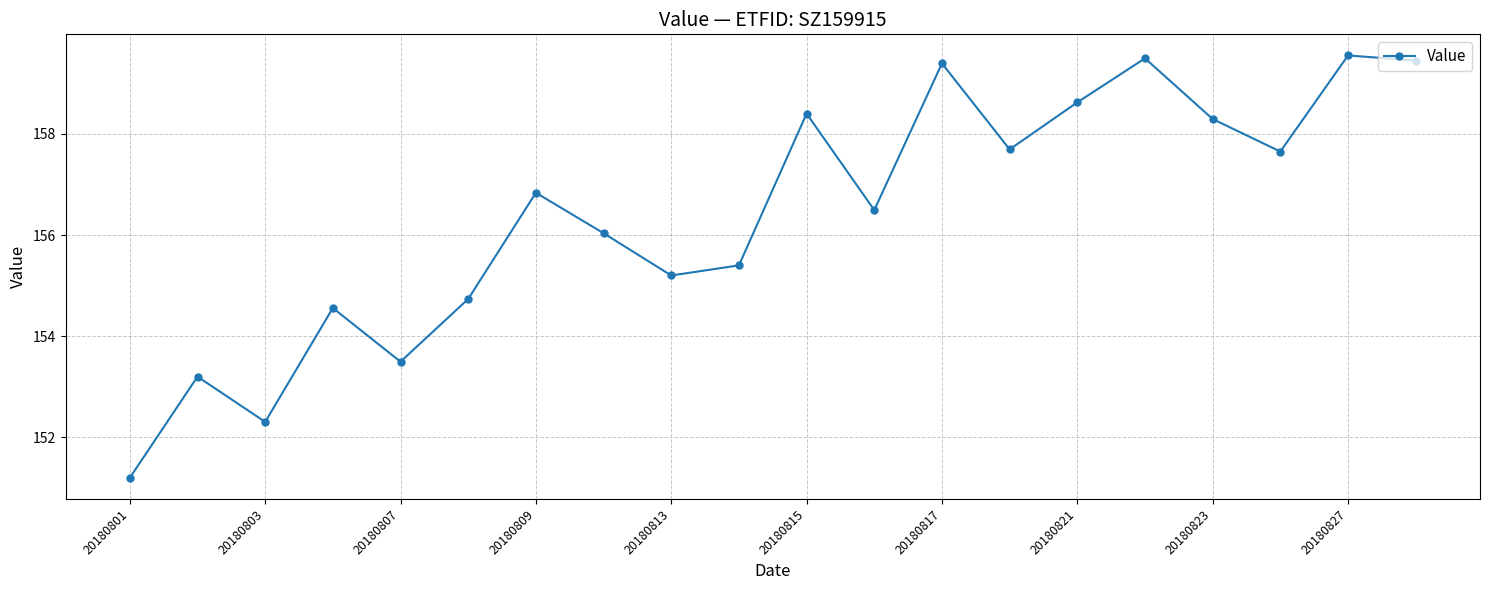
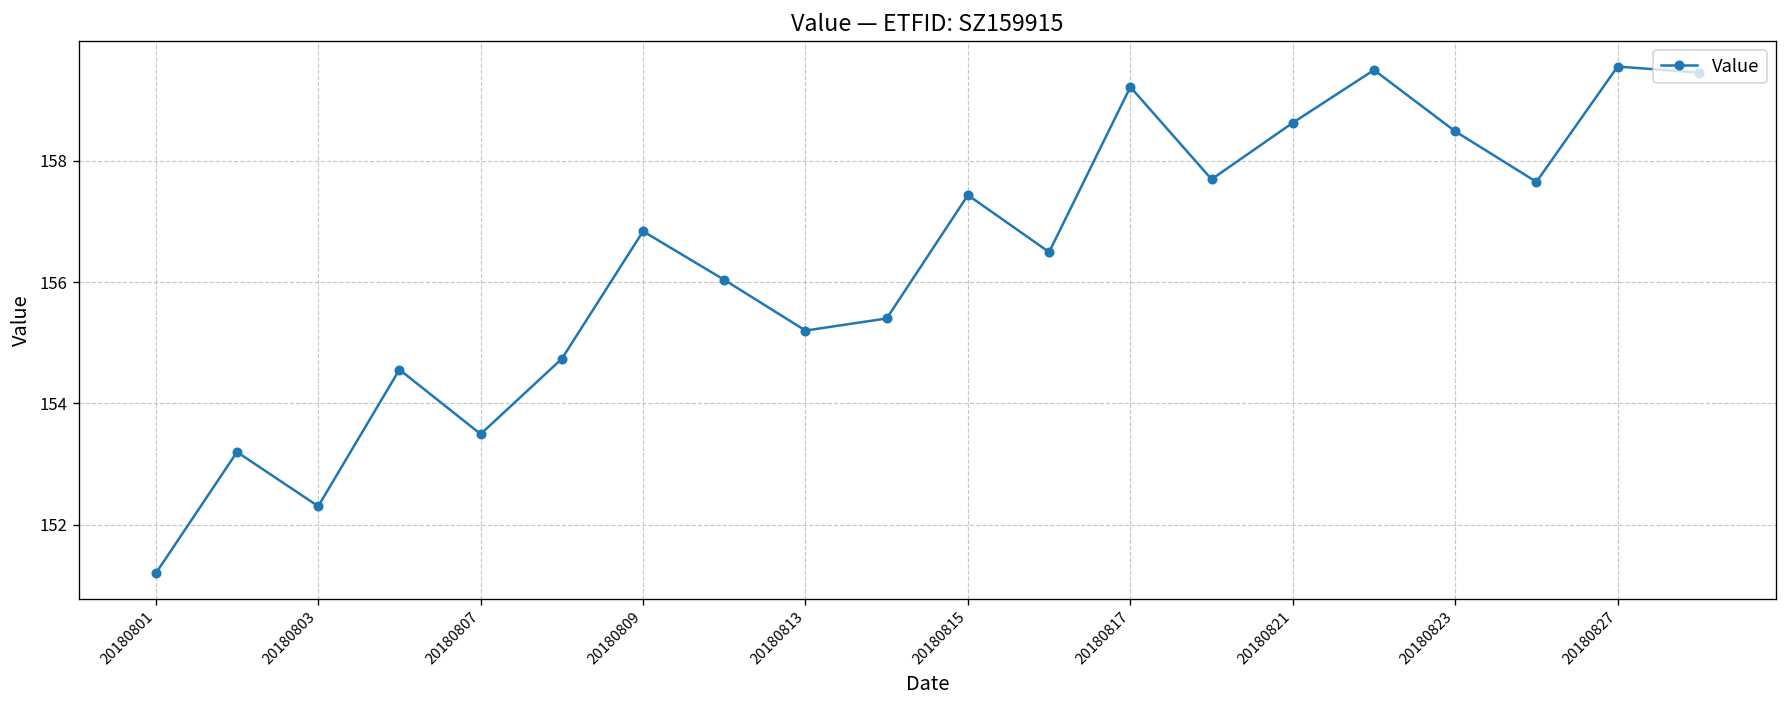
  {
    "20180801": 151.2,
    "20180803": 152.3,
    "20180807": 153.5,
    "20180809": 156.8,
    "20180813": 155.2,
-   "20180815": 158.4,
-   "20180817": 159.4,
+   "20180815": 157.4,
+   "20180817": 159.2,
    "20180821": 158.6,
-   "20180823": 158.3,
+   "20180823": 158.5,
    "20180827": 159.6
  }
